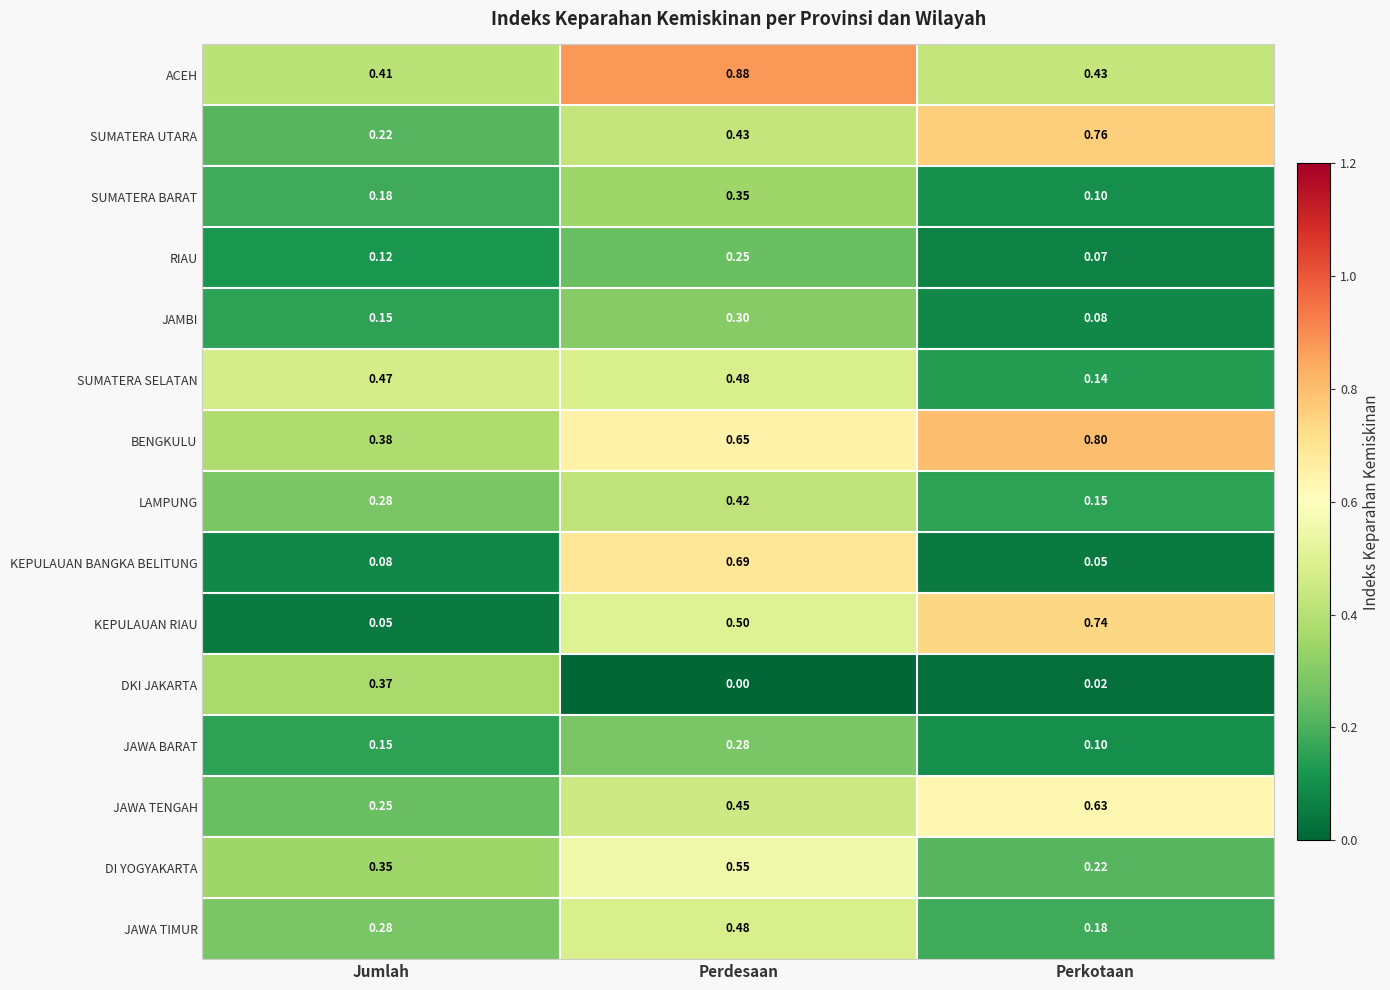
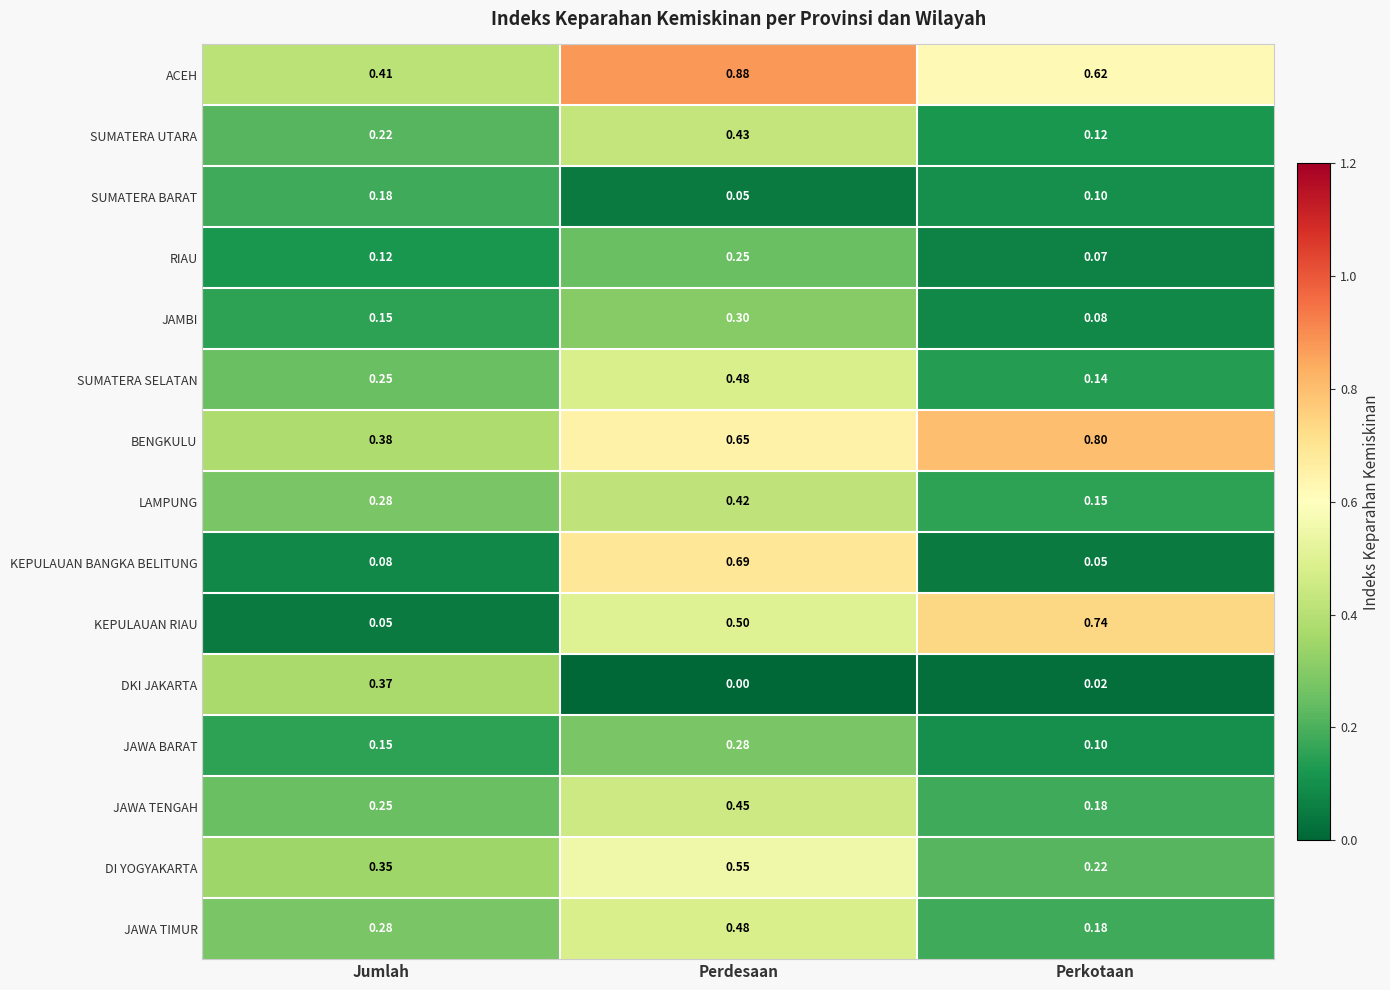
  {
    "ACEH": {
      "Jumlah": 0.41,
      "Perdesaan": 0.88,
-     "Perkotaan": 0.43
+     "Perkotaan": 0.62
    },
    "SUMATERA UTARA": {
      "Jumlah": 0.22,
      "Perdesaan": 0.43,
-     "Perkotaan": 0.76
+     "Perkotaan": 0.12
    },
    "SUMATERA BARAT": {
      "Jumlah": 0.18,
-     "Perdesaan": 0.35,
+     "Perdesaan": 0.05,
      "Perkotaan": 0.10
    },
    "RIAU": {
      "Jumlah": 0.12,
      "Perdesaan": 0.25,
      "Perkotaan": 0.07
    },
    "JAMBI": {
      "Jumlah": 0.15,
      "Perdesaan": 0.30,
      "Perkotaan": 0.08
    },
    "SUMATERA SELATAN": {
-     "Jumlah": 0.47,
+     "Jumlah": 0.25,
      "Perdesaan": 0.48,
      "Perkotaan": 0.14
    },
    "BENGKULU": {
      "Jumlah": 0.38,
      "Perdesaan": 0.65,
      "Perkotaan": 0.80
    },
    "LAMPUNG": {
      "Jumlah": 0.28,
      "Perdesaan": 0.42,
      "Perkotaan": 0.15
    },
    "KEPULAUAN BANGKA BELITUNG": {
      "Jumlah": 0.08,
      "Perdesaan": 0.69,
      "Perkotaan": 0.05
    },
    "KEPULAUAN RIAU": {
      "Jumlah": 0.05,
      "Perdesaan": 0.50,
      "Perkotaan": 0.74
    },
    "DKI JAKARTA": {
      "Jumlah": 0.37,
      "Perdesaan": 0.00,
      "Perkotaan": 0.02
    },
    "JAWA BARAT": {
      "Jumlah": 0.15,
      "Perdesaan": 0.28,
      "Perkotaan": 0.10
    },
    "JAWA TENGAH": {
      "Jumlah": 0.25,
      "Perdesaan": 0.45,
-     "Perkotaan": 0.63
+     "Perkotaan": 0.18
    },
    "DI YOGYAKARTA": {
      "Jumlah": 0.35,
      "Perdesaan": 0.55,
      "Perkotaan": 0.22
    },
    "JAWA TIMUR": {
      "Jumlah": 0.28,
      "Perdesaan": 0.48,
      "Perkotaan": 0.18
    }
  }
